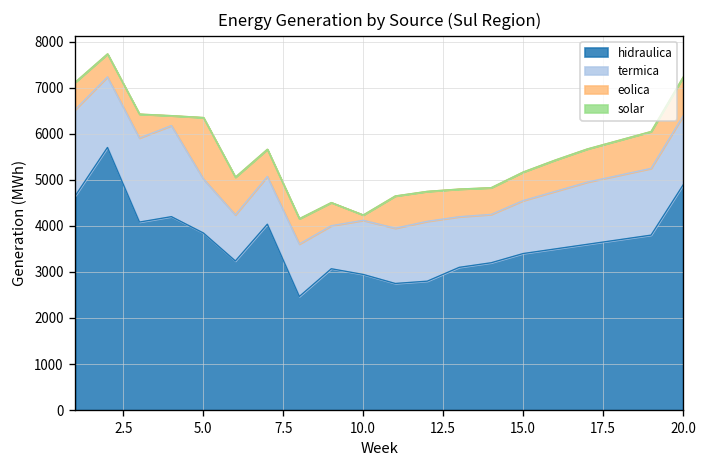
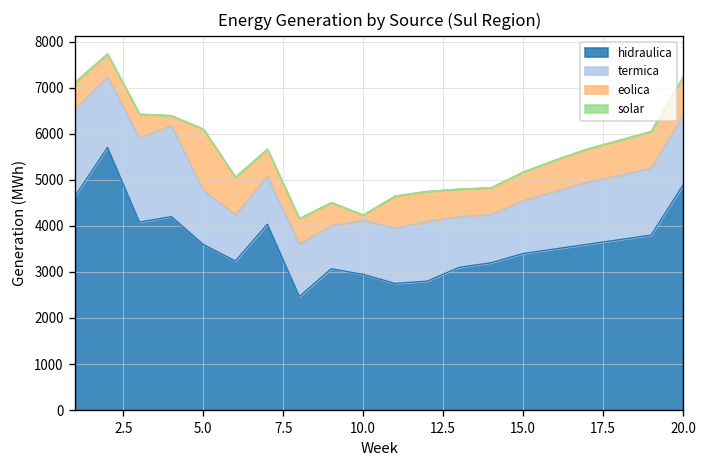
  {
    "hidraulica": {
-     "5.0": 3800,
+     "5.0": 3600,
      "10.0": 2900,
      "15.0": 3400,
      "20.0": 4900
    },
    "termica": {
      "5.0": 1200,
      "10.0": 1200,
      "15.0": 1200,
      "20.0": 1500
    }
  }
